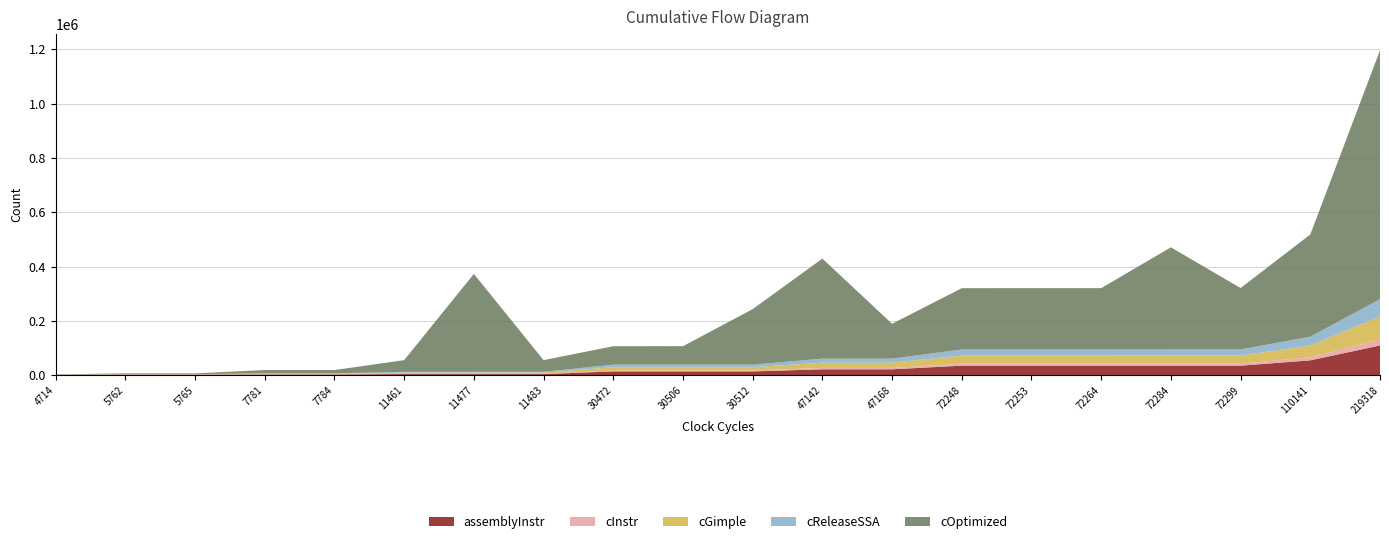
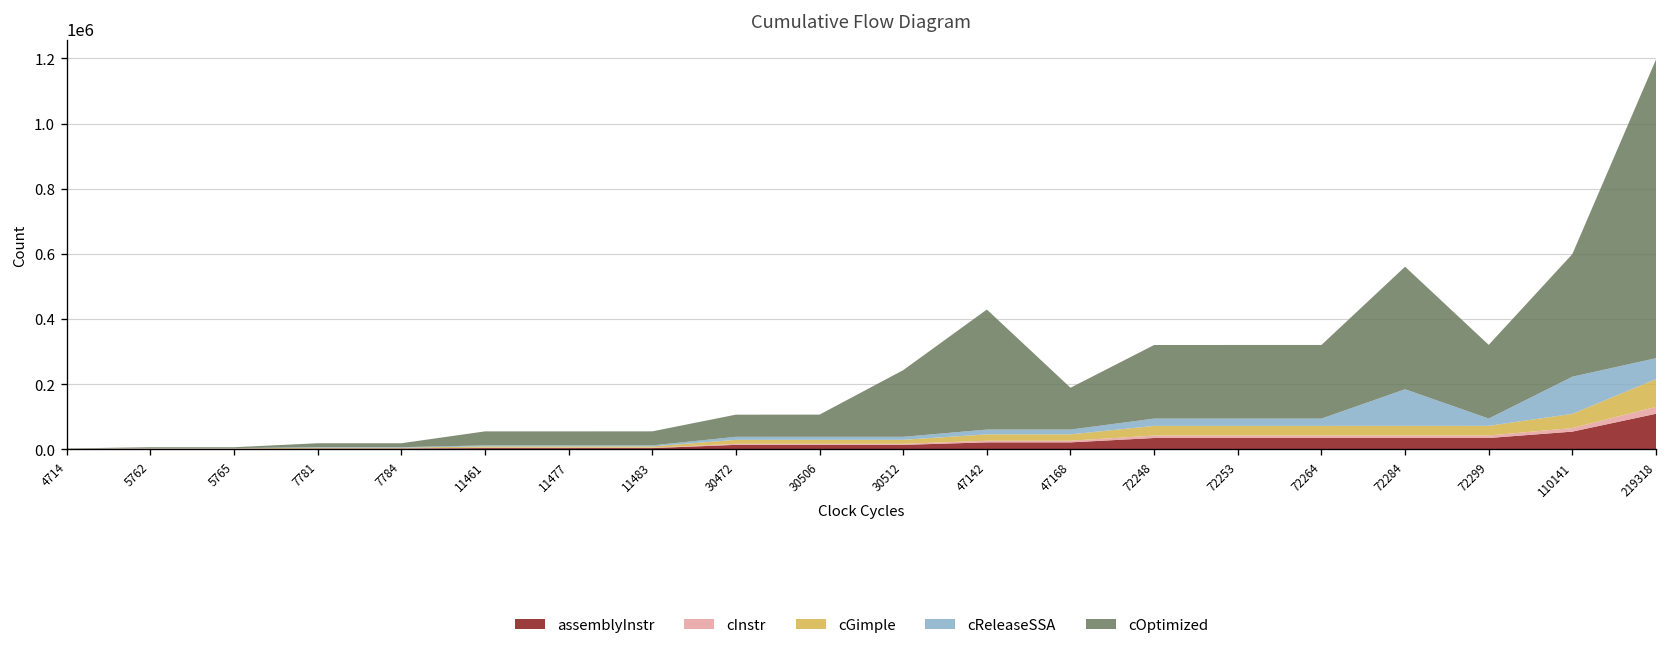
  {
    "assemblyInstr": {
      "110141": 50000,
      "219318": 110000
    },
    "cInstr": {
      "110141": 10000,
      "219318": 20000
    },
    "cGimple": {
      "47142": 20000,
      "47168": 20000,
      "72248": 30000,
      "72253": 30000,
      "72264": 30000,
      "72284": 30000,
      "72299": 30000,
      "110141": 40000,
      "219318": 90000
    },
    "cReleaseSSA": {
      "47142": 10000,
      "47168": 10000,
      "72248": 20000,
      "72253": 20000,
      "72264": 20000,
-     "72284": 20000,
+     "72284": 110000,
      "72299": 20000,
-     "110141": 30000,
+     "110141": 110000,
      "219318": 60000
    },
    "cOptimized": {
      "7781": 10000,
      "7784": 10000,
      "11461": 40000,
-     "11477": 360000,
+     "11477": 40000,
      "11483": 40000,
      "30472": 70000,
      "30506": 70000,
      "30512": 200000,
      "47142": 370000,
      "47168": 130000,
      "72248": 230000,
      "72253": 230000,
      "72264": 230000,
      "72284": 380000,
      "72299": 230000,
      "110141": 380000,
      "219318": 920000
    }
  }
